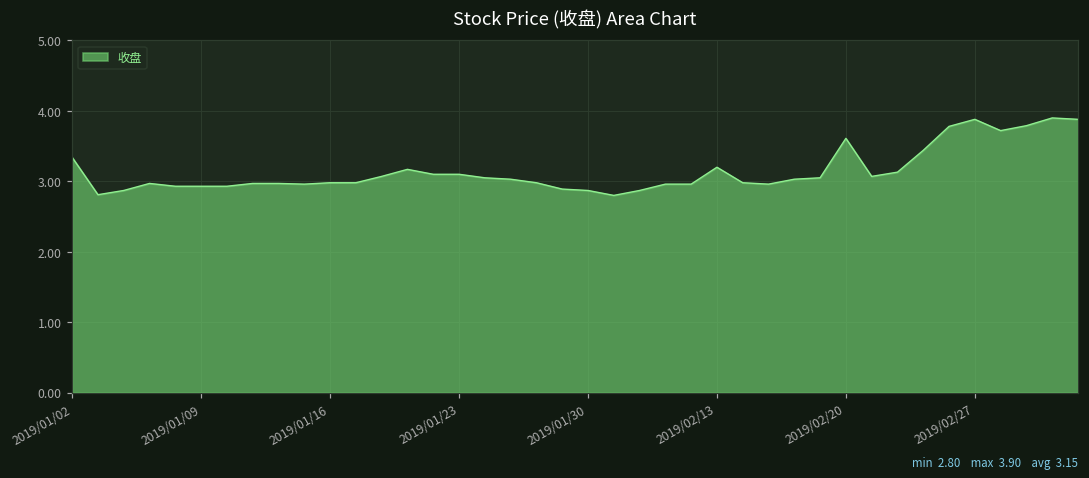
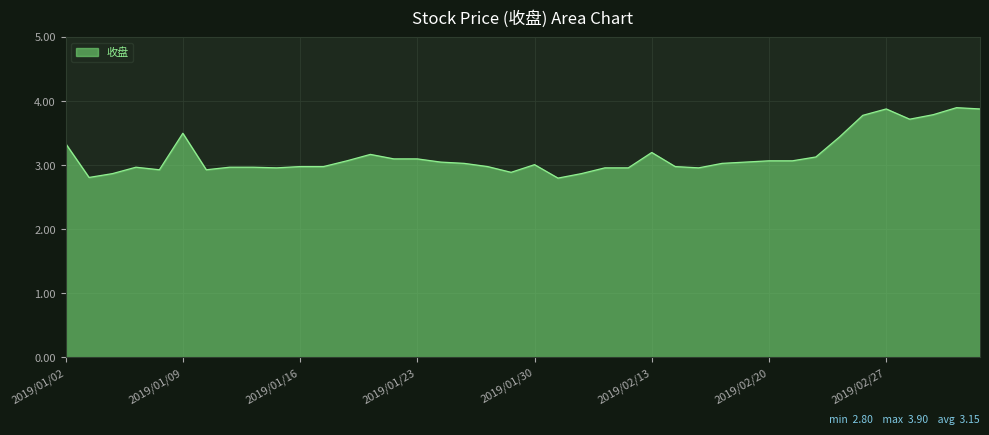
  {
    "2019/01/02": 3.3,
-   "2019/01/09": 2.9,
+   "2019/01/09": 3.5,
    "2019/01/16": 3.0,
    "2019/01/23": 3.1,
-   "2019/01/30": 2.9,
+   "2019/01/30": 3.0,
    "2019/02/13": 3.2,
-   "2019/02/20": 3.6,
+   "2019/02/20": 3.1,
    "2019/02/27": 3.9
  }
